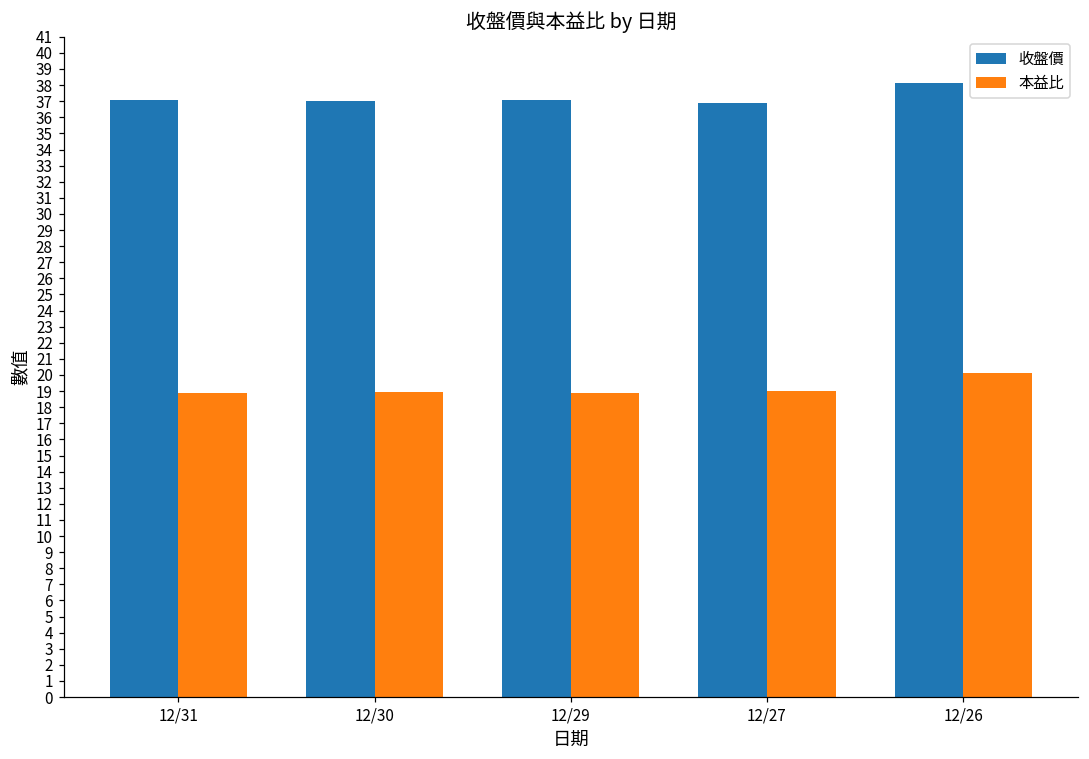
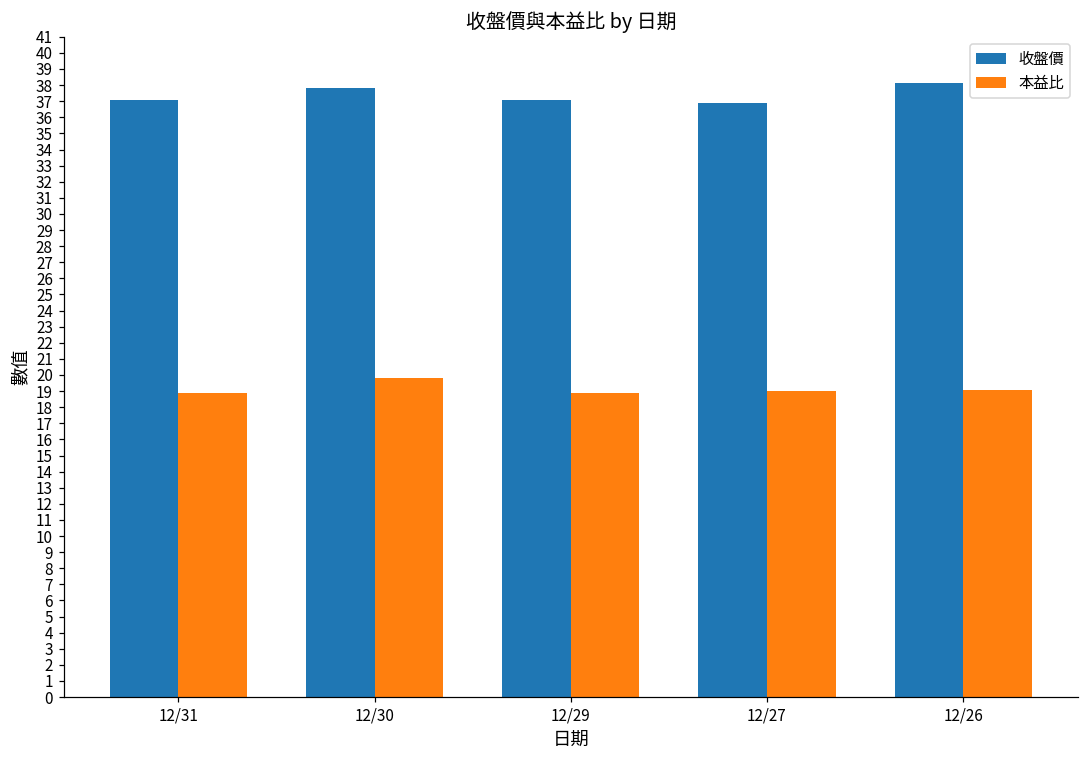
  {
    "收盤價": {
      "12/31": 37.1,
-     "12/30": 37.0,
+     "12/30": 37.9,
      "12/29": 37.1,
      "12/27": 36.9,
      "12/26": 38.2
    },
    "本益比": {
      "12/31": 18.9,
-     "12/30": 18.9,
+     "12/30": 19.8,
      "12/29": 18.9,
      "12/27": 19.0,
-     "12/26": 20.1
+     "12/26": 19.1
    }
  }
